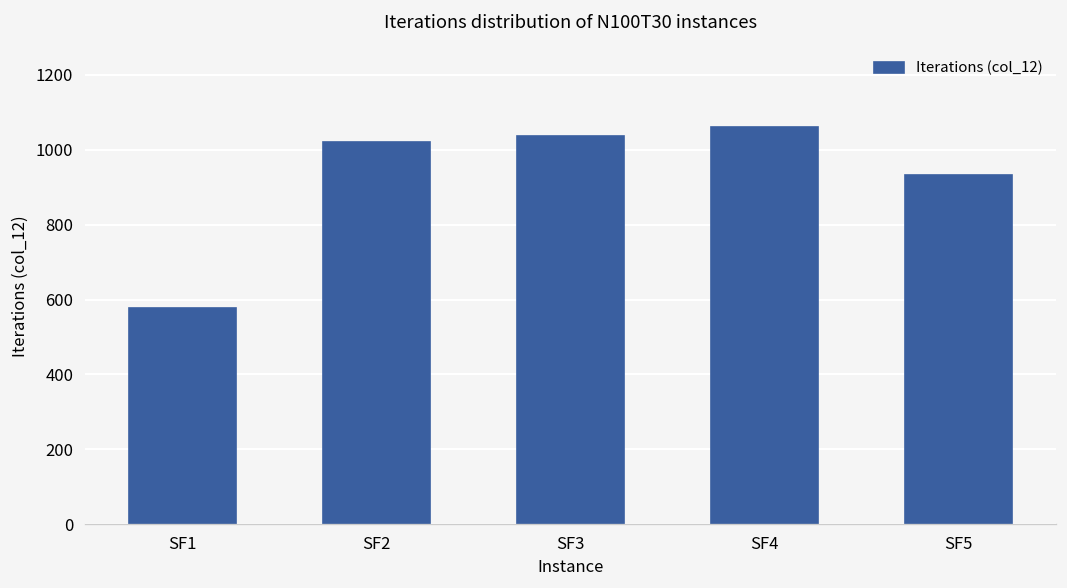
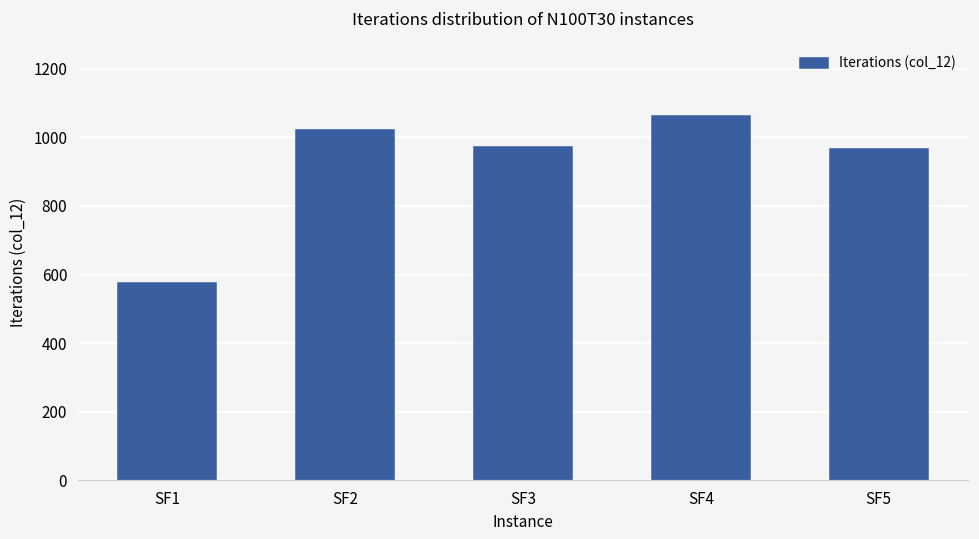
  {
    "SF1": 580,
    "SF2": 1020,
-   "SF3": 1040,
+   "SF3": 970,
    "SF4": 1060,
-   "SF5": 930
+   "SF5": 970
  }
